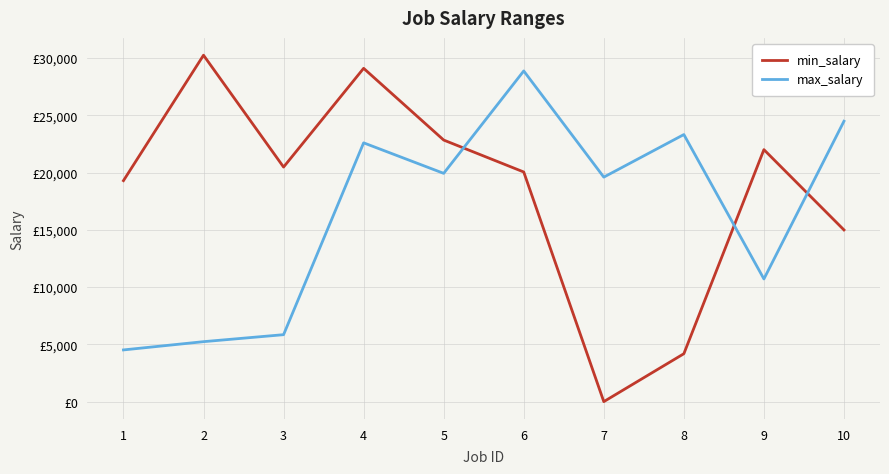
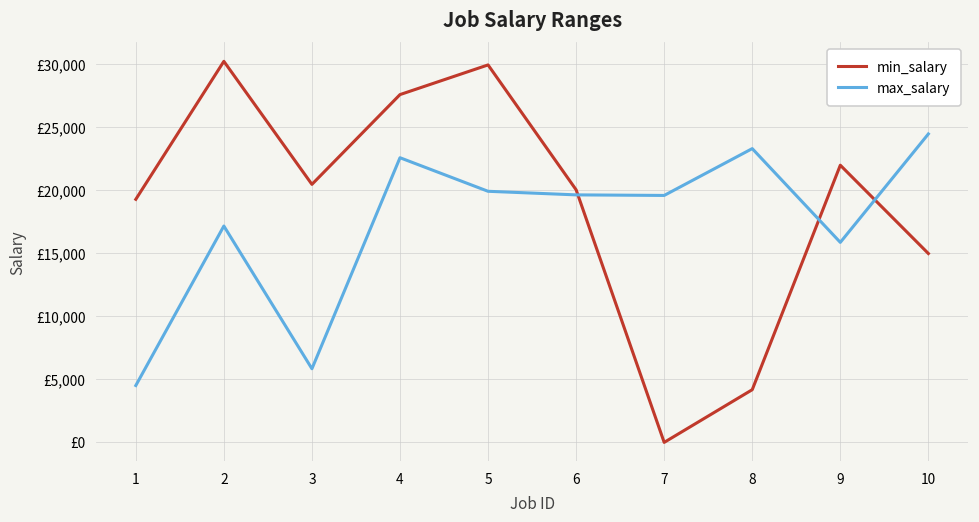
  {
    "min_salary": {
      "1": "£19,300",
      "2": "£30,200",
      "3": "£20,500",
-     "4": "£29,100",
-     "5": "£22,800",
+     "4": "£27,600",
+     "5": "£30,000",
      "6": "£20,000",
      "7": "£0",
      "8": "£4,200",
      "9": "£22,000",
      "10": "£15,000"
    },
    "max_salary": {
      "1": "£4,500",
-     "2": "£5,200",
+     "2": "£17,200",
      "3": "£5,800",
      "4": "£22,600",
      "5": "£19,900",
-     "6": "£28,900",
+     "6": "£19,600",
      "7": "£19,600",
      "8": "£23,300",
-     "9": "£10,700",
+     "9": "£15,900",
      "10": "£24,500"
    }
  }
